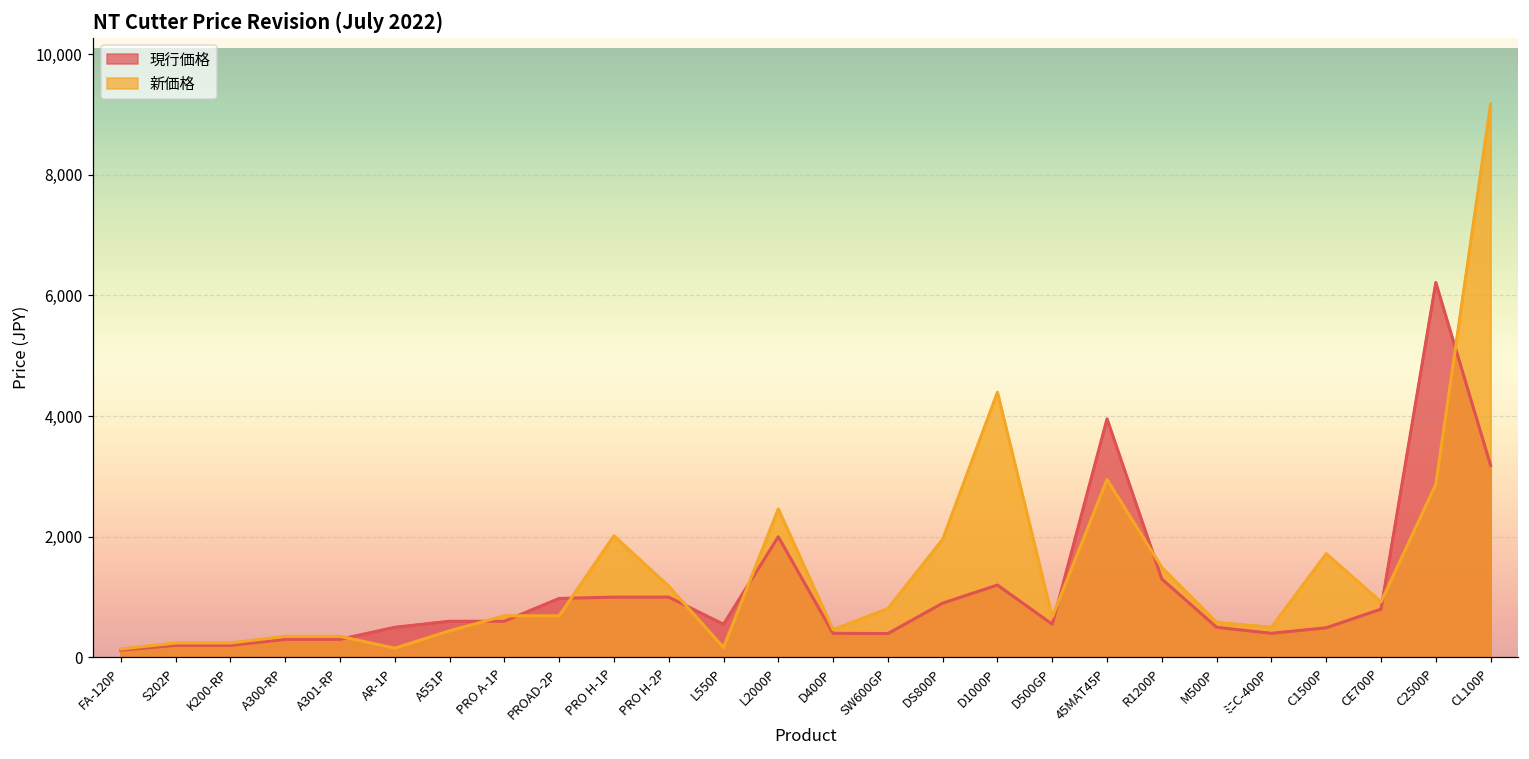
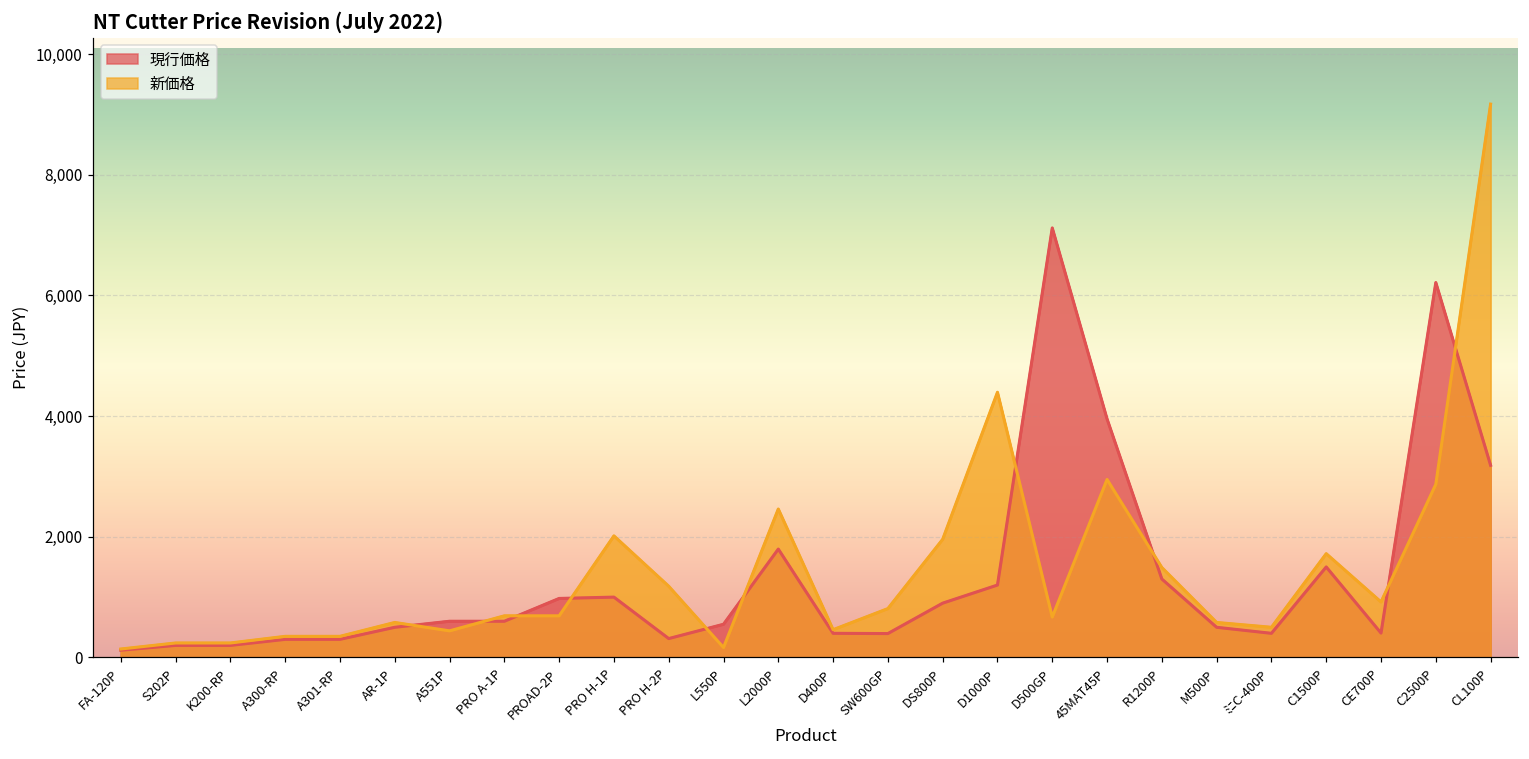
  {
    "現行価格": {
      "A300-RP": "300",
      "A301-RP": "300",
      "AR-1P": "500",
      "A551P": "600",
      "PRO A-1P": "600",
      "PROAD-2P": "1,000",
      "PRO H-1P": "1,000",
-     "PRO H-2P": "1,000",
+     "PRO H-2P": "300",
      "L550P": "600",
-     "L2000P": "2,000",
+     "L2000P": "1,800",
      "D400P": "400",
      "SW600GP": "400",
      "DS800P": "900",
      "D1000P": "1,200",
-     "D500GP": "600",
+     "D500GP": "7,100",
      "45MAT45P": "4,000",
      "R1200P": "1,300",
      "M500P": "500",
      "ﾐﾆC-400P": "400",
-     "C1500P": "500",
-     "CE700P": "800",
+     "C1500P": "1,500",
+     "CE700P": "400",
      "C2500P": "6,200",
      "CL100P": "3,200"
    },
    "新価格": {
      "A300-RP": "400",
      "A301-RP": "400",
-     "AR-1P": "200",
+     "AR-1P": "600",
      "A551P": "400",
      "PRO A-1P": "700",
      "PROAD-2P": "700",
      "PRO H-1P": "2,000",
      "PRO H-2P": "1,200",
      "L550P": "200",
      "L2000P": "2,500",
      "D400P": "500",
      "SW600GP": "800",
      "DS800P": "2,000",
      "D1000P": "4,400",
      "D500GP": "700",
      "45MAT45P": "3,000",
      "R1200P": "1,500",
      "M500P": "600",
      "ﾐﾆC-400P": "500",
      "C1500P": "1,700",
      "CE700P": "900",
      "C2500P": "2,900",
      "CL100P": "9,200"
    }
  }
